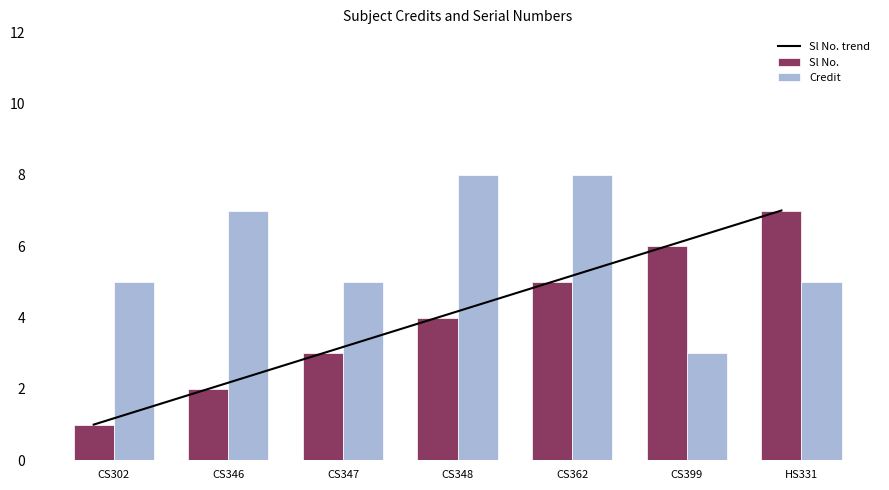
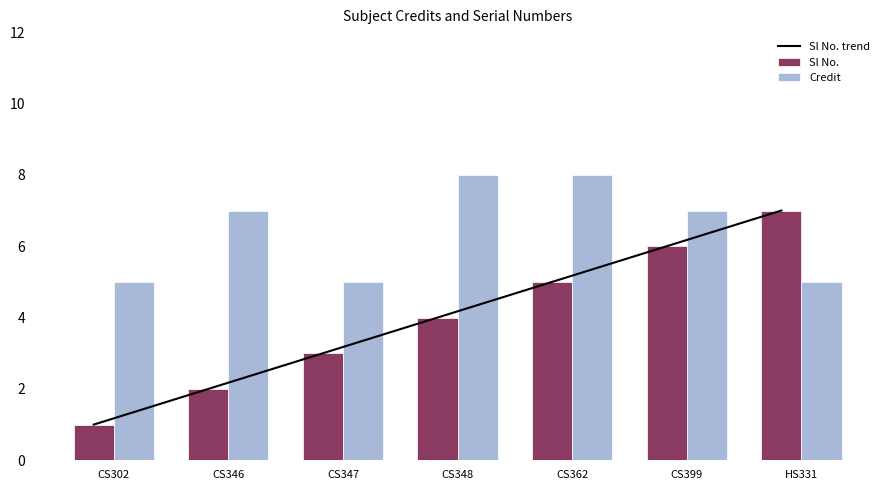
  {
    "Sl No.": {
      "CS302": 1,
      "CS346": 2,
      "CS347": 3,
      "CS348": 4,
      "CS362": 5,
      "CS399": 6,
      "HS331": 7
    },
    "Credit": {
      "CS302": 5,
      "CS346": 7,
      "CS347": 5,
      "CS348": 8,
      "CS362": 8,
-     "CS399": 3,
+     "CS399": 7,
      "HS331": 5
    }
  }
